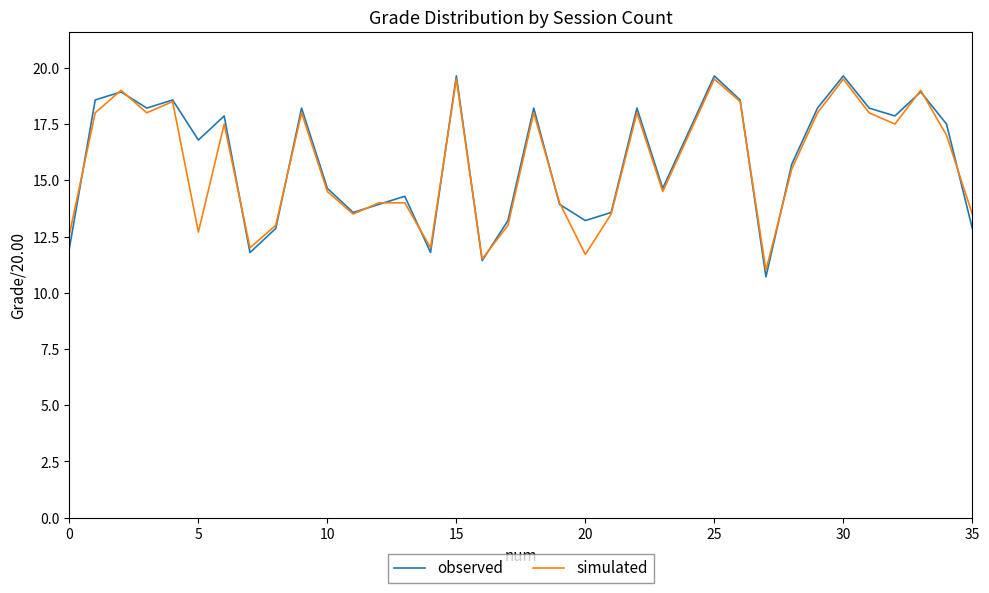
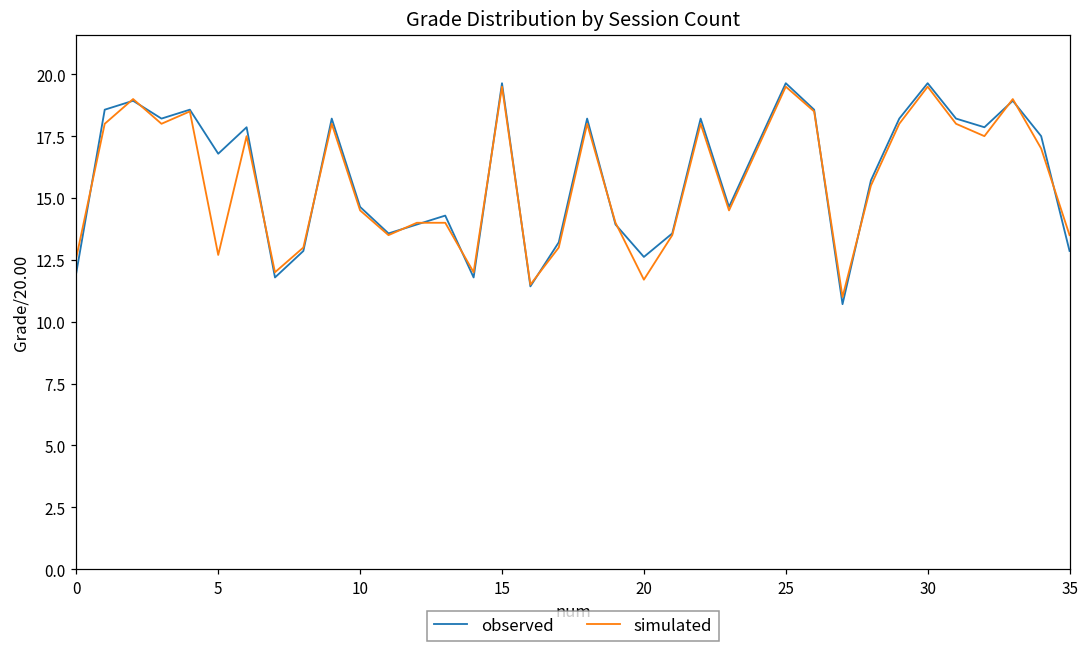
  {
    "observed": {
      "0": 12.0,
      "5": 16.8,
      "10": 14.6,
      "15": 19.6,
-     "20": 13.2,
+     "20": 12.6,
      "25": 19.6,
      "30": 19.6,
      "35": 12.9
    },
    "simulated": {
      "0": 12.6,
      "5": 12.7,
      "10": 14.5,
      "15": 19.5,
      "20": 11.7,
      "25": 19.5,
      "30": 19.5,
      "35": 13.5
    }
  }
